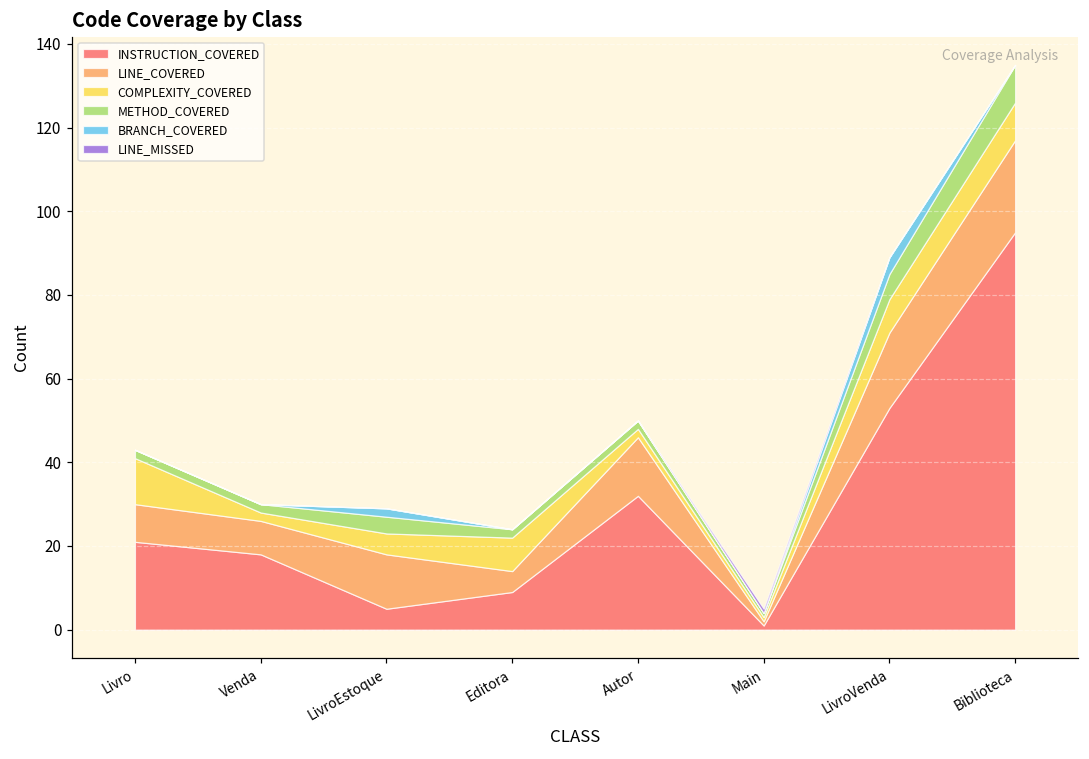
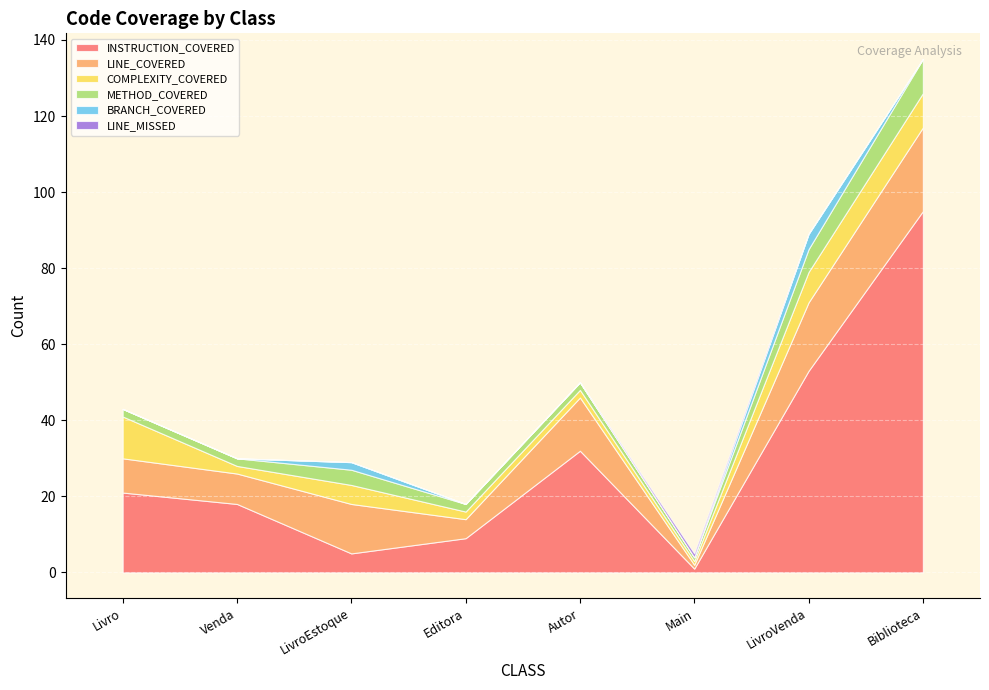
  {
    "INSTRUCTION_COVERED": {
      "Livro": 21,
      "Venda": 18,
      "LivroEstoque": 5,
      "Editora": 9,
      "Autor": 32,
      "Main": 1,
      "LivroVenda": 53,
      "Biblioteca": 95
    },
    "LINE_COVERED": {
      "Livro": 9,
      "Venda": 8,
      "LivroEstoque": 13,
      "Editora": 5,
      "Autor": 14,
      "Main": 1,
      "LivroVenda": 18,
      "Biblioteca": 22
    },
    "COMPLEXITY_COVERED": {
      "Livro": 11,
      "Venda": 2,
      "LivroEstoque": 5,
-     "Editora": 8,
+     "Editora": 2,
      "Autor": 2,
      "Main": 1,
      "LivroVenda": 8,
      "Biblioteca": 9
    },
    "METHOD_COVERED": {
      "LivroEstoque": 4,
      "LivroVenda": 6
    },
    "LINE_MISSED": {
      "Main": 1
    }
  }
